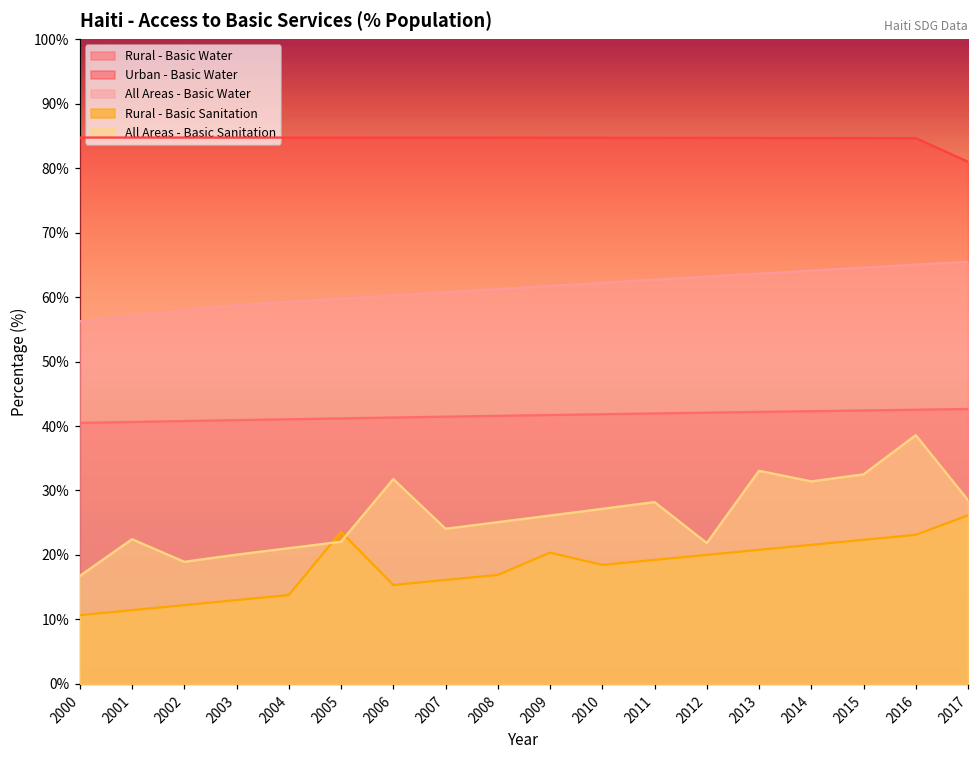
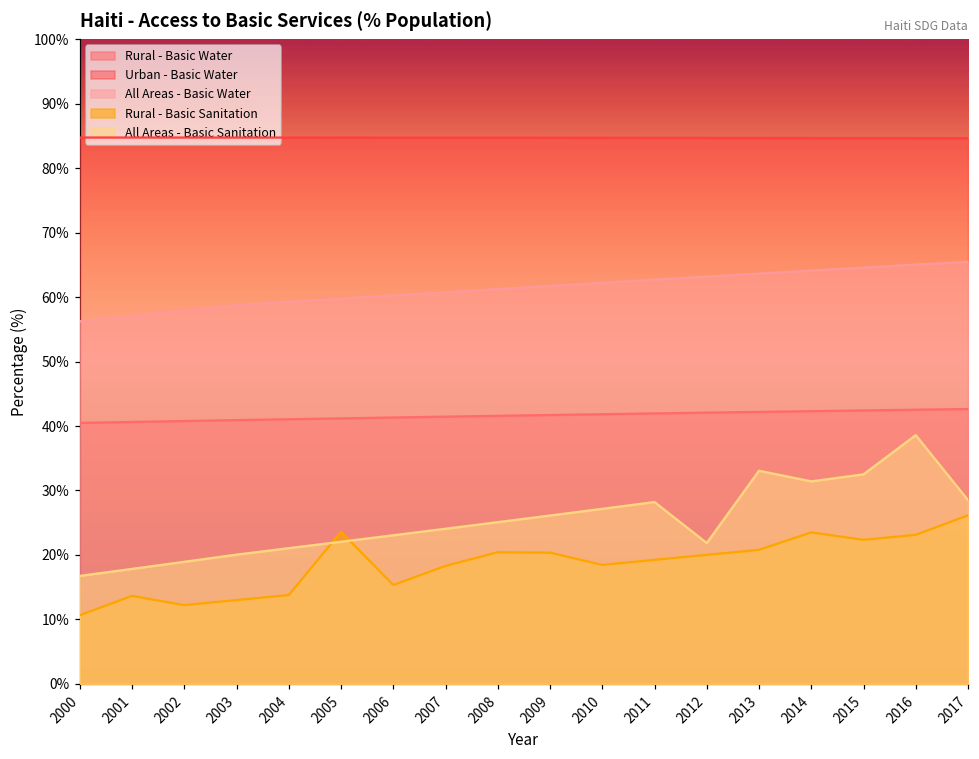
  {
    "Urban - Basic Water": {
      "2000": "85%",
      "2001": "85%",
      "2002": "85%",
      "2003": "85%",
      "2004": "85%",
      "2005": "85%",
      "2006": "85%",
      "2007": "85%",
      "2008": "85%",
      "2009": "85%",
      "2010": "85%",
      "2011": "85%",
      "2012": "85%",
      "2013": "85%",
      "2014": "85%",
      "2015": "85%",
      "2016": "85%",
-     "2017": "81%"
+     "2017": "85%"
    },
    "Rural - Basic Sanitation": {
      "2000": "11%",
-     "2001": "11%",
+     "2001": "14%",
      "2002": "12%",
      "2003": "13%",
      "2004": "14%",
      "2005": "24%",
      "2006": "15%",
-     "2007": "16%",
-     "2008": "17%",
+     "2007": "18%",
+     "2008": "20%",
      "2009": "20%",
      "2010": "18%",
      "2011": "19%",
      "2012": "20%",
      "2013": "21%",
-     "2014": "22%",
+     "2014": "23%",
      "2015": "22%",
      "2016": "23%",
      "2017": "26%"
    },
    "All Areas - Basic Sanitation": {
      "2000": "17%",
-     "2001": "22%",
+     "2001": "18%",
      "2002": "19%",
      "2003": "20%",
      "2004": "21%",
      "2005": "22%",
-     "2006": "32%",
+     "2006": "23%",
      "2007": "24%",
      "2008": "25%",
      "2009": "26%",
      "2010": "27%",
      "2011": "28%",
      "2012": "22%",
      "2013": "33%",
      "2014": "31%",
      "2015": "33%",
      "2016": "39%",
      "2017": "29%"
    }
  }
